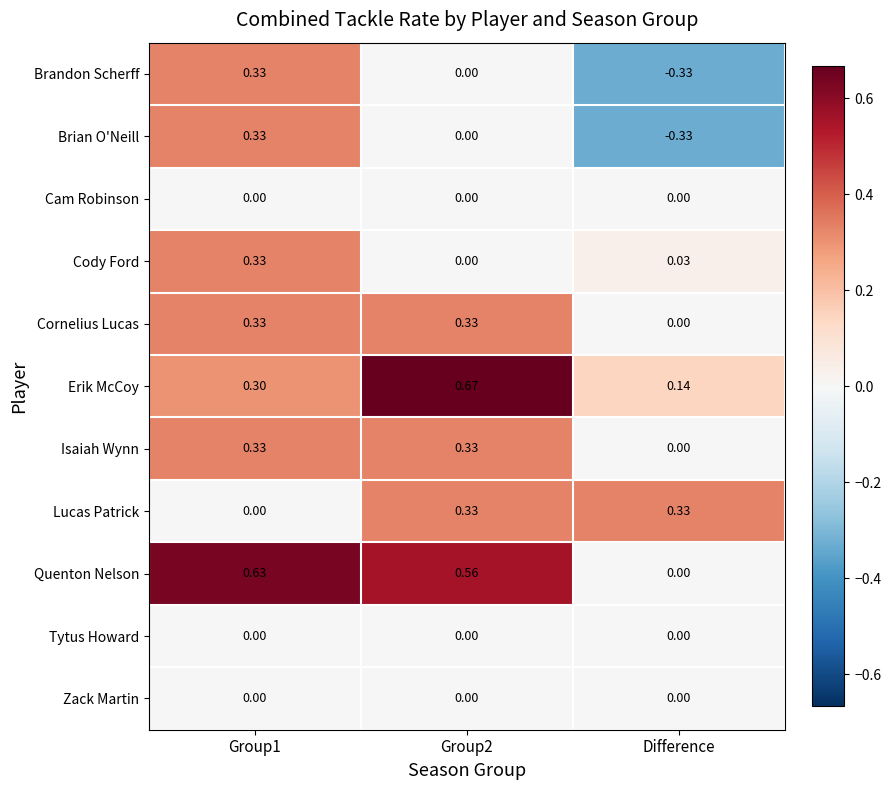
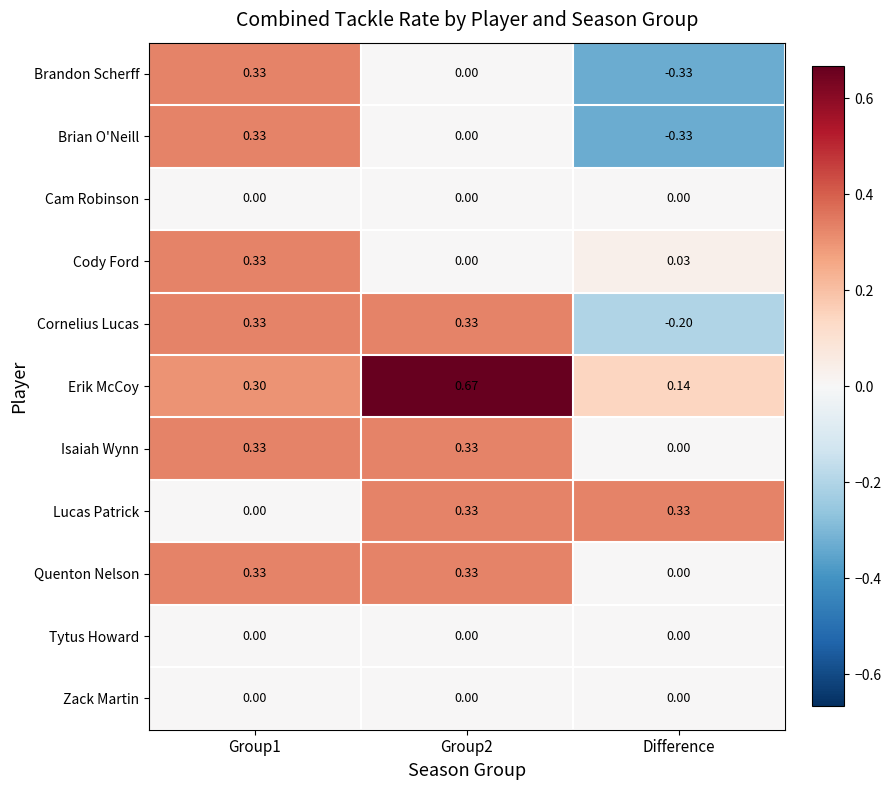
  {
    "Brandon Scherff": {
      "Group1": 0.33,
      "Group2": 0.00,
      "Difference": -0.33
    },
    "Brian O'Neill": {
      "Group1": 0.33,
      "Group2": 0.00,
      "Difference": -0.33
    },
    "Cam Robinson": {
      "Group1": 0.00,
      "Group2": 0.00,
      "Difference": 0.00
    },
    "Cody Ford": {
      "Group1": 0.33,
      "Group2": 0.00,
      "Difference": 0.03
    },
    "Cornelius Lucas": {
      "Group1": 0.33,
      "Group2": 0.33,
-     "Difference": 0.00
+     "Difference": -0.20
    },
    "Erik McCoy": {
      "Group1": 0.30,
      "Group2": 0.67,
      "Difference": 0.14
    },
    "Isaiah Wynn": {
      "Group1": 0.33,
      "Group2": 0.33,
      "Difference": 0.00
    },
    "Lucas Patrick": {
      "Group1": 0.00,
      "Group2": 0.33,
      "Difference": 0.33
    },
    "Quenton Nelson": {
-     "Group1": 0.63,
-     "Group2": 0.56,
+     "Group1": 0.33,
+     "Group2": 0.33,
      "Difference": 0.00
    },
    "Tytus Howard": {
      "Group1": 0.00,
      "Group2": 0.00,
      "Difference": 0.00
    },
    "Zack Martin": {
      "Group1": 0.00,
      "Group2": 0.00,
      "Difference": 0.00
    }
  }
